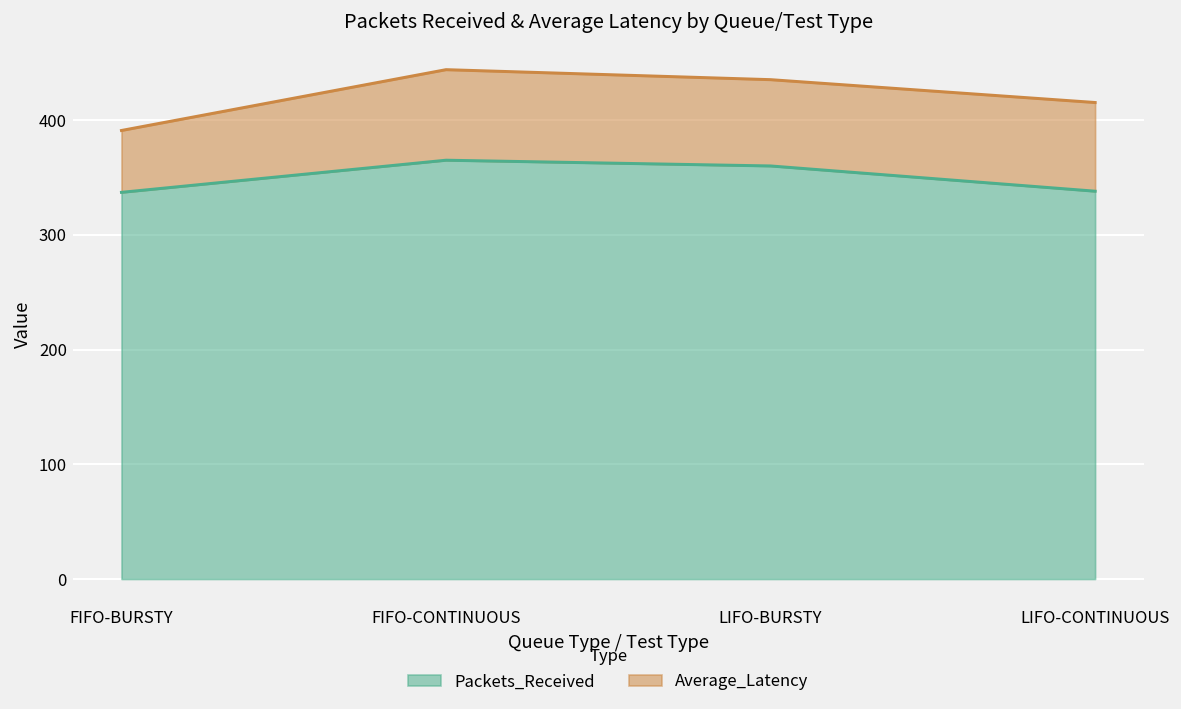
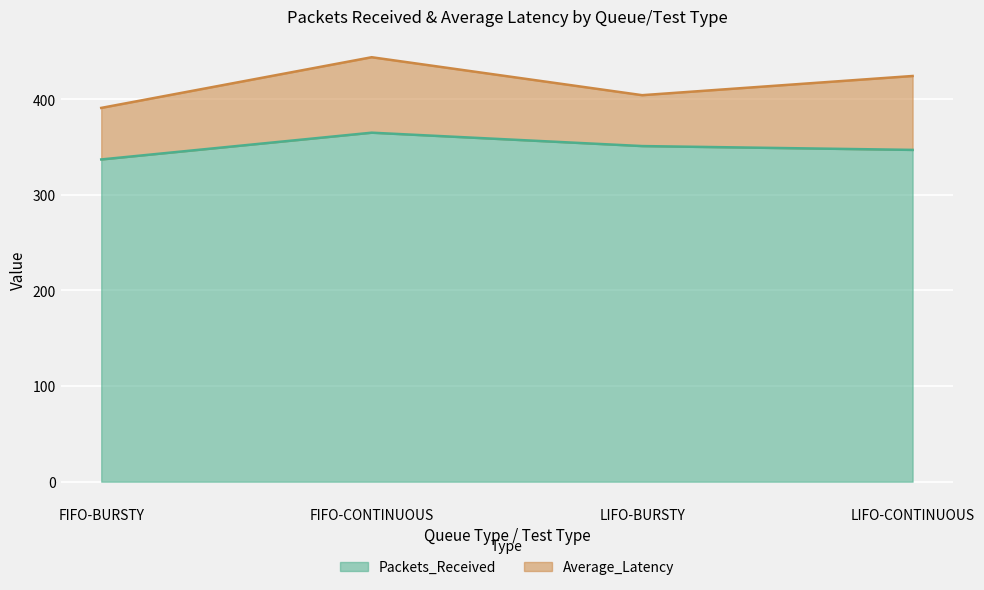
  {
    "Packets_Received": {
      "FIFO-BURSTY": 340,
      "FIFO-CONTINUOUS": 370,
-     "LIFO-BURSTY": 360,
-     "LIFO-CONTINUOUS": 340
+     "LIFO-BURSTY": 350,
+     "LIFO-CONTINUOUS": 350
    },
    "Average_Latency": {
      "FIFO-BURSTY": 50,
      "FIFO-CONTINUOUS": 80,
-     "LIFO-BURSTY": 80,
+     "LIFO-BURSTY": 50,
      "LIFO-CONTINUOUS": 80
    }
  }
